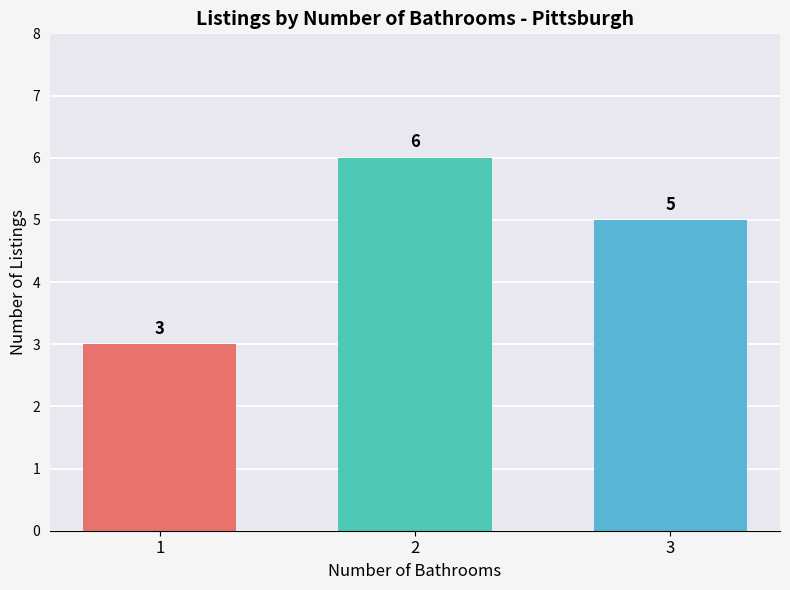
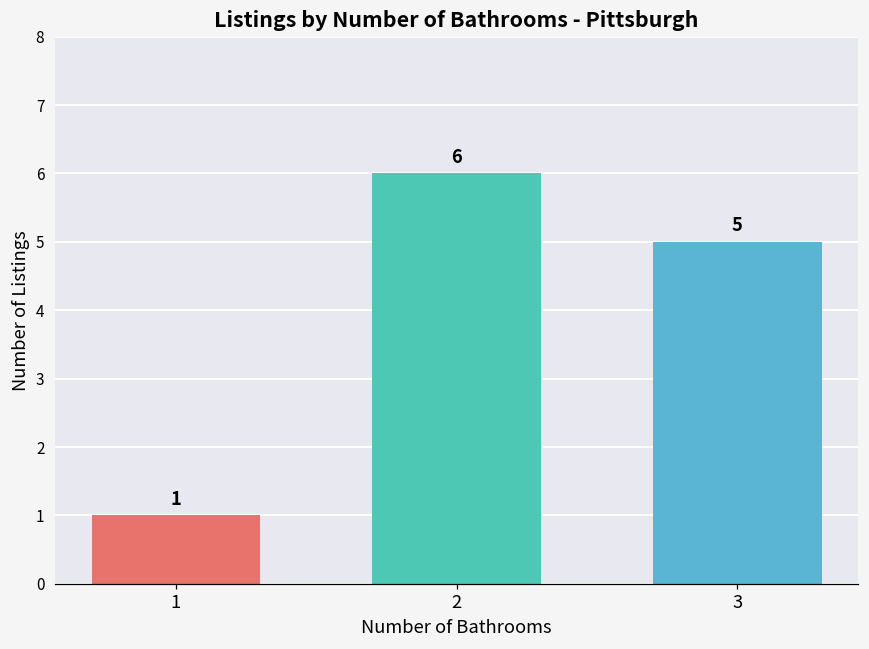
  {
-   "1": 3,
+   "1": 1,
    "2": 6,
    "3": 5
  }
